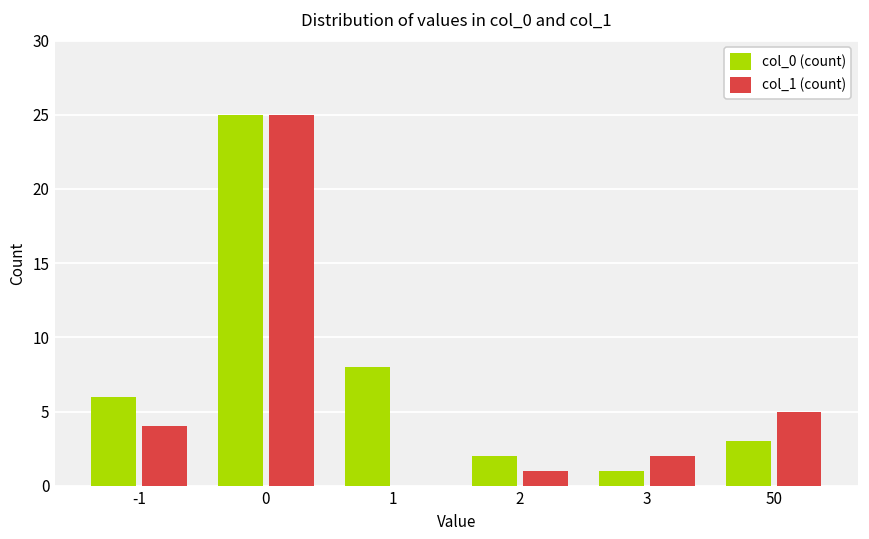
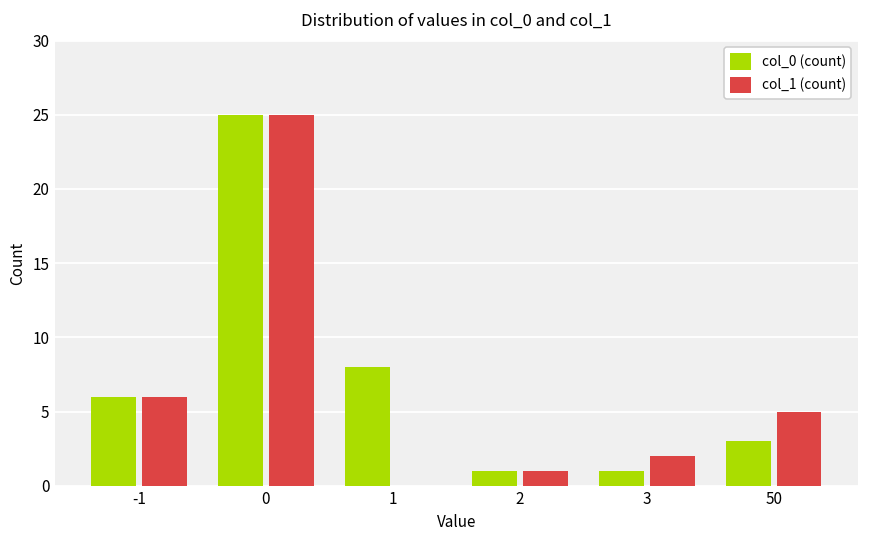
  {
    "col_0 (count)": {
      "-1": 6,
      "0": 25,
      "1": 8,
-     "2": 2,
+     "2": 1,
      "3": 1,
      "50": 3
    },
    "col_1 (count)": {
-     "-1": 4,
+     "-1": 6,
      "0": 25,
      "1": 0,
      "2": 1,
      "3": 2,
      "50": 5
    }
  }
